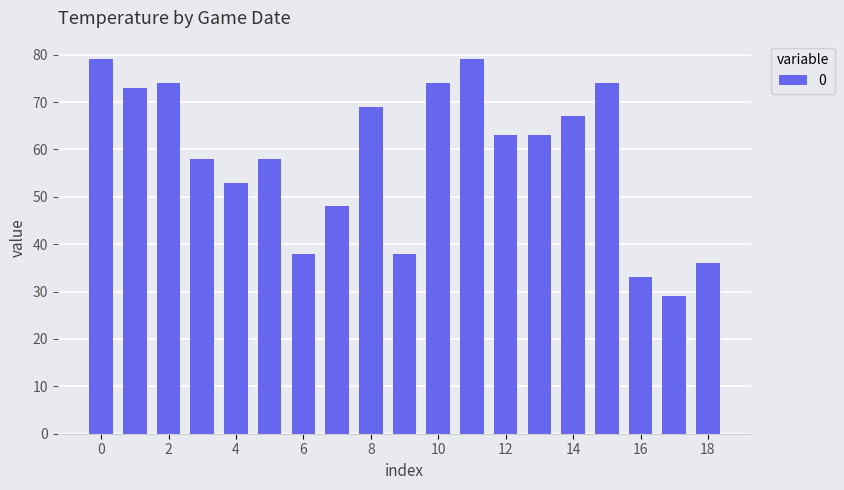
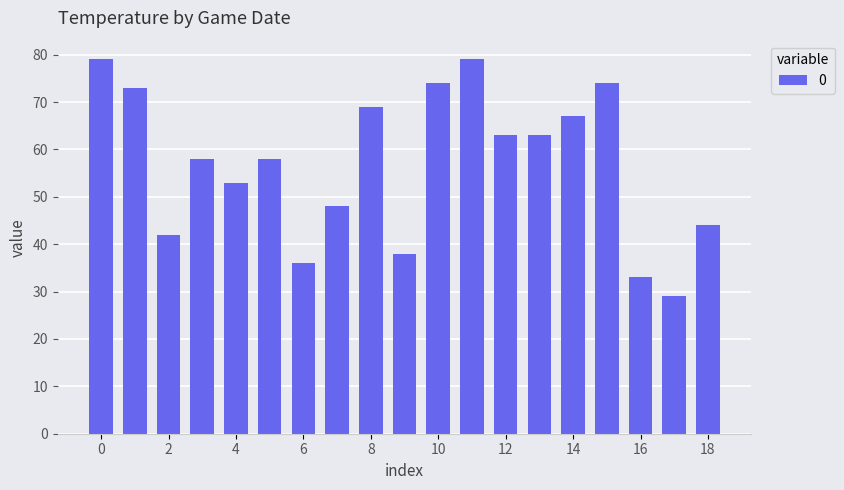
  {
    "0": 79,
-   "2": 74,
+   "2": 42,
    "4": 53,
-   "6": 38,
+   "6": 36,
    "8": 69,
    "10": 74,
    "12": 63,
    "14": 67,
    "16": 33,
-   "18": 36
+   "18": 44
  }
